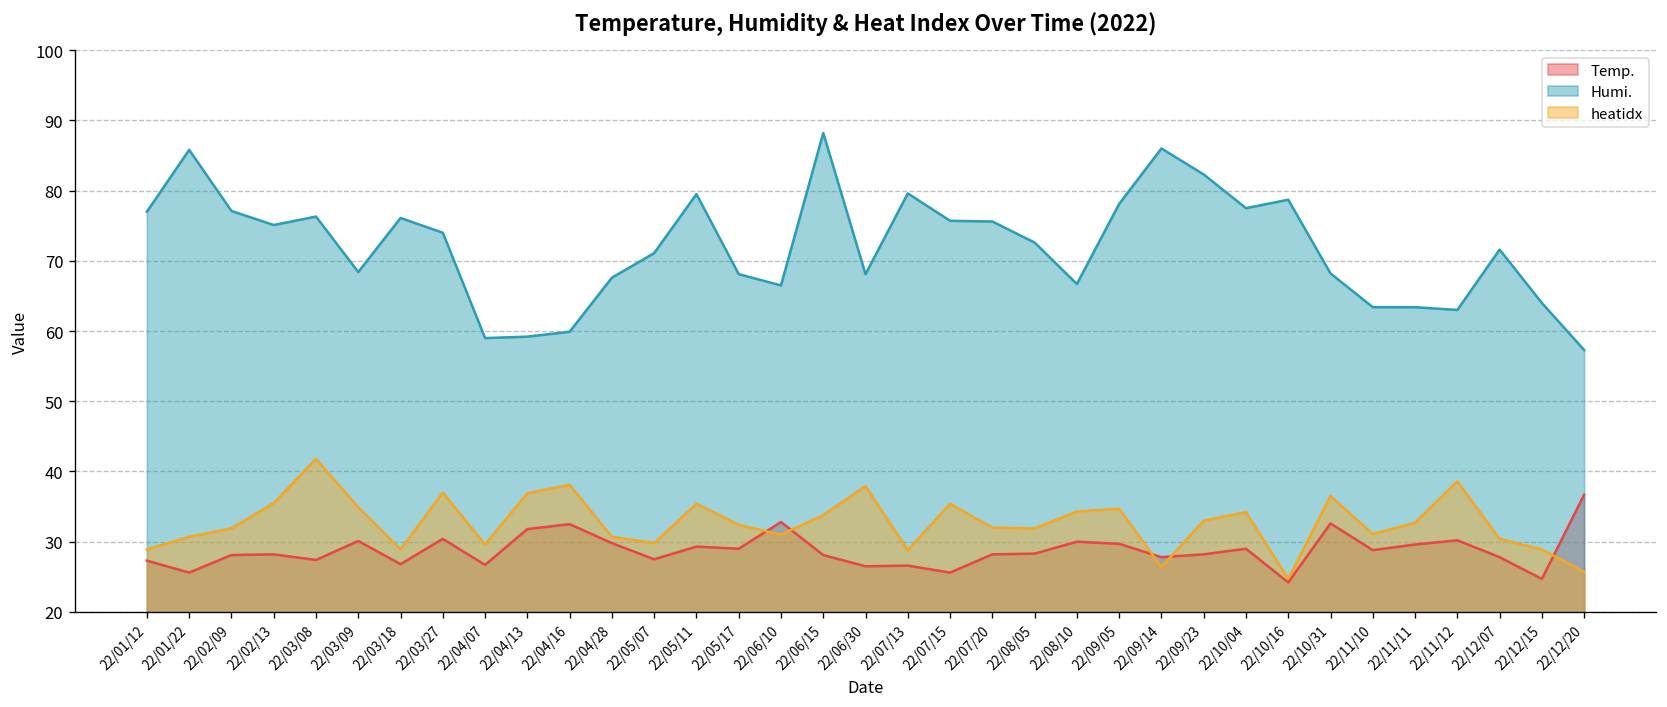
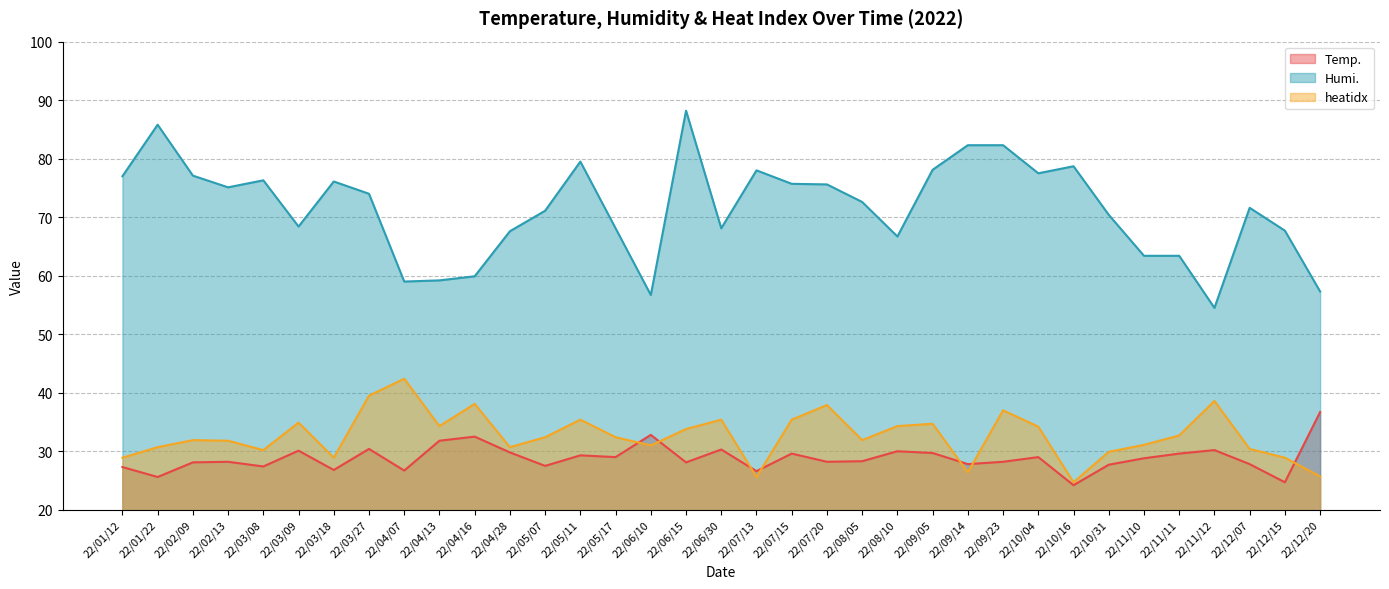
  {
    "Temp.": {
      "22/01/12": 27,
      "22/01/22": 26,
      "22/02/09": 28,
      "22/02/13": 28,
      "22/03/08": 27,
      "22/03/09": 30,
      "22/03/18": 27,
      "22/03/27": 30,
      "22/04/07": 27,
      "22/04/13": 32,
      "22/04/16": 33,
      "22/04/28": 30,
      "22/05/07": 28,
      "22/05/11": 29,
      "22/05/17": 29,
      "22/06/10": 33,
      "22/06/15": 28,
-     "22/06/30": 27,
+     "22/06/30": 30,
      "22/07/13": 27,
-     "22/07/15": 26,
+     "22/07/15": 30,
      "22/07/20": 28,
      "22/08/05": 28,
      "22/08/10": 30,
      "22/09/05": 30,
      "22/09/14": 28,
      "22/09/23": 28,
      "22/10/04": 29,
      "22/10/16": 24,
-     "22/10/31": 33,
+     "22/10/31": 28,
      "22/11/10": 29,
      "22/11/11": 30,
      "22/11/12": 30,
      "22/12/07": 28,
      "22/12/15": 25,
      "22/12/20": 37
    },
    "Humi.": {
      "22/01/12": 77,
      "22/01/22": 86,
      "22/02/09": 77,
      "22/02/13": 75,
      "22/03/08": 76,
      "22/03/09": 68,
      "22/03/18": 76,
      "22/03/27": 74,
      "22/04/07": 59,
      "22/04/13": 59,
      "22/04/16": 60,
      "22/04/28": 68,
      "22/05/07": 71,
      "22/05/11": 80,
      "22/05/17": 68,
-     "22/06/10": 67,
+     "22/06/10": 57,
      "22/06/15": 88,
      "22/06/30": 68,
-     "22/07/13": 80,
+     "22/07/13": 78,
      "22/07/15": 76,
      "22/07/20": 76,
      "22/08/05": 73,
      "22/08/10": 67,
      "22/09/05": 78,
-     "22/09/14": 86,
+     "22/09/14": 82,
      "22/09/23": 82,
      "22/10/04": 78,
      "22/10/16": 79,
-     "22/10/31": 68,
+     "22/10/31": 70,
      "22/11/10": 63,
      "22/11/11": 63,
-     "22/11/12": 63,
+     "22/11/12": 55,
      "22/12/07": 72,
-     "22/12/15": 64,
+     "22/12/15": 68,
      "22/12/20": 57
    },
    "heatidx": {
      "22/01/12": 29,
      "22/01/22": 31,
      "22/02/09": 32,
-     "22/02/13": 36,
-     "22/03/08": 42,
+     "22/02/13": 32,
+     "22/03/08": 30,
      "22/03/09": 35,
      "22/03/18": 29,
-     "22/03/27": 37,
-     "22/04/07": 30,
-     "22/04/13": 37,
+     "22/03/27": 40,
+     "22/04/07": 42,
+     "22/04/13": 34,
      "22/04/16": 38,
      "22/04/28": 31,
-     "22/05/07": 30,
+     "22/05/07": 32,
      "22/05/11": 35,
      "22/05/17": 32,
      "22/06/10": 31,
      "22/06/15": 34,
-     "22/06/30": 38,
-     "22/07/13": 29,
+     "22/06/30": 35,
+     "22/07/13": 26,
      "22/07/15": 35,
-     "22/07/20": 32,
+     "22/07/20": 38,
      "22/08/05": 32,
      "22/08/10": 34,
      "22/09/05": 35,
      "22/09/14": 26,
-     "22/09/23": 33,
+     "22/09/23": 37,
      "22/10/04": 34,
      "22/10/16": 25,
-     "22/10/31": 37,
+     "22/10/31": 30,
      "22/11/10": 31,
      "22/11/11": 33,
      "22/11/12": 39,
      "22/12/07": 30,
      "22/12/15": 29,
      "22/12/20": 26
    }
  }
